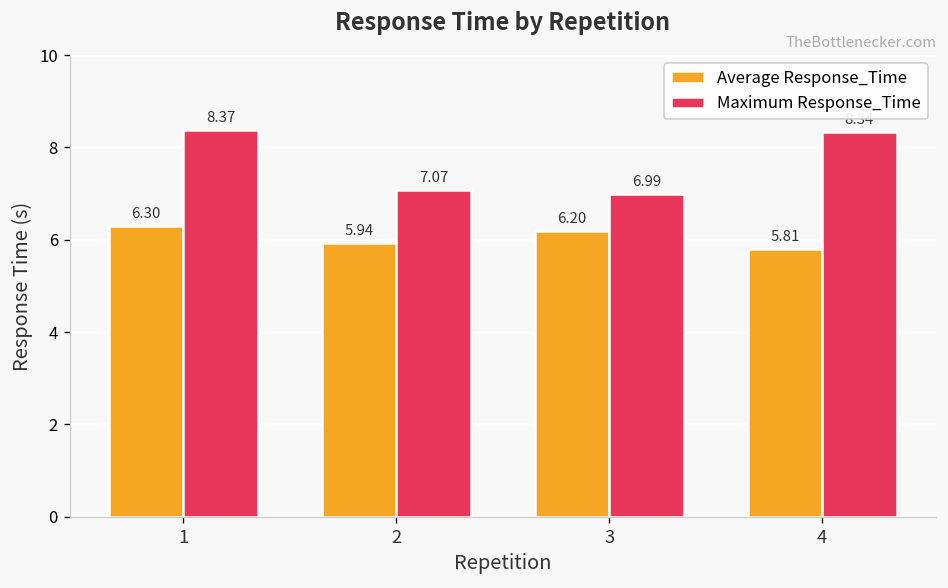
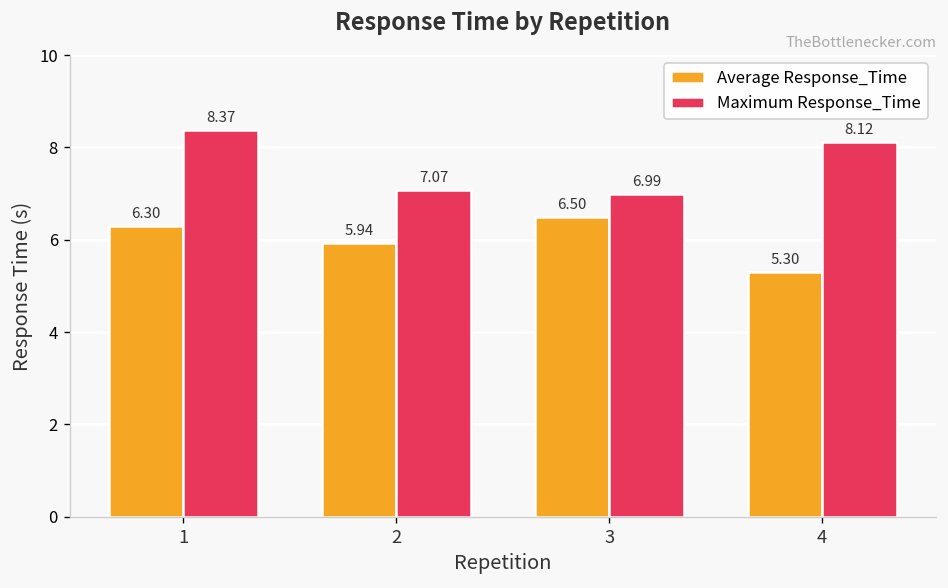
  {
    "Average Response_Time": {
      "1": 6.30,
      "2": 5.94,
-     "3": 6.20,
-     "4": 5.81
+     "3": 6.50,
+     "4": 5.30
    },
    "Maximum Response_Time": {
-     "4": 8.3
+     "4": 8.1
    }
  }
